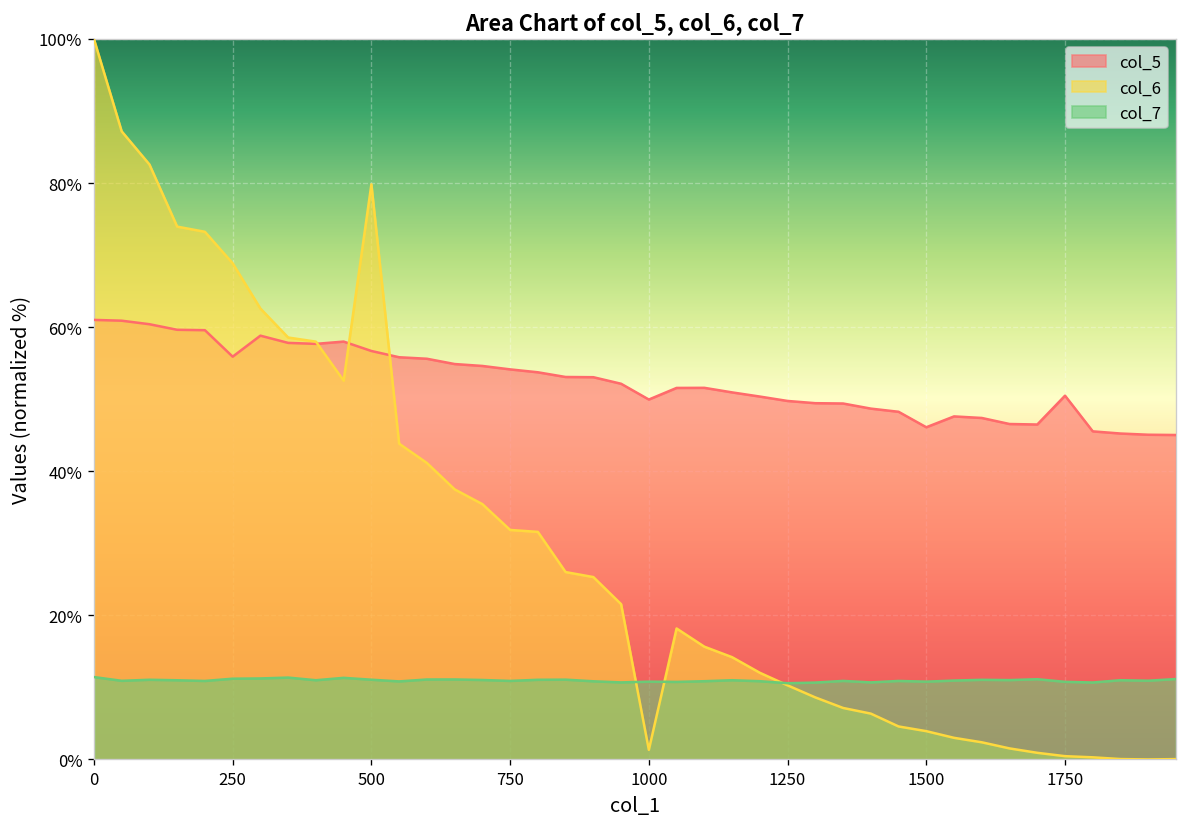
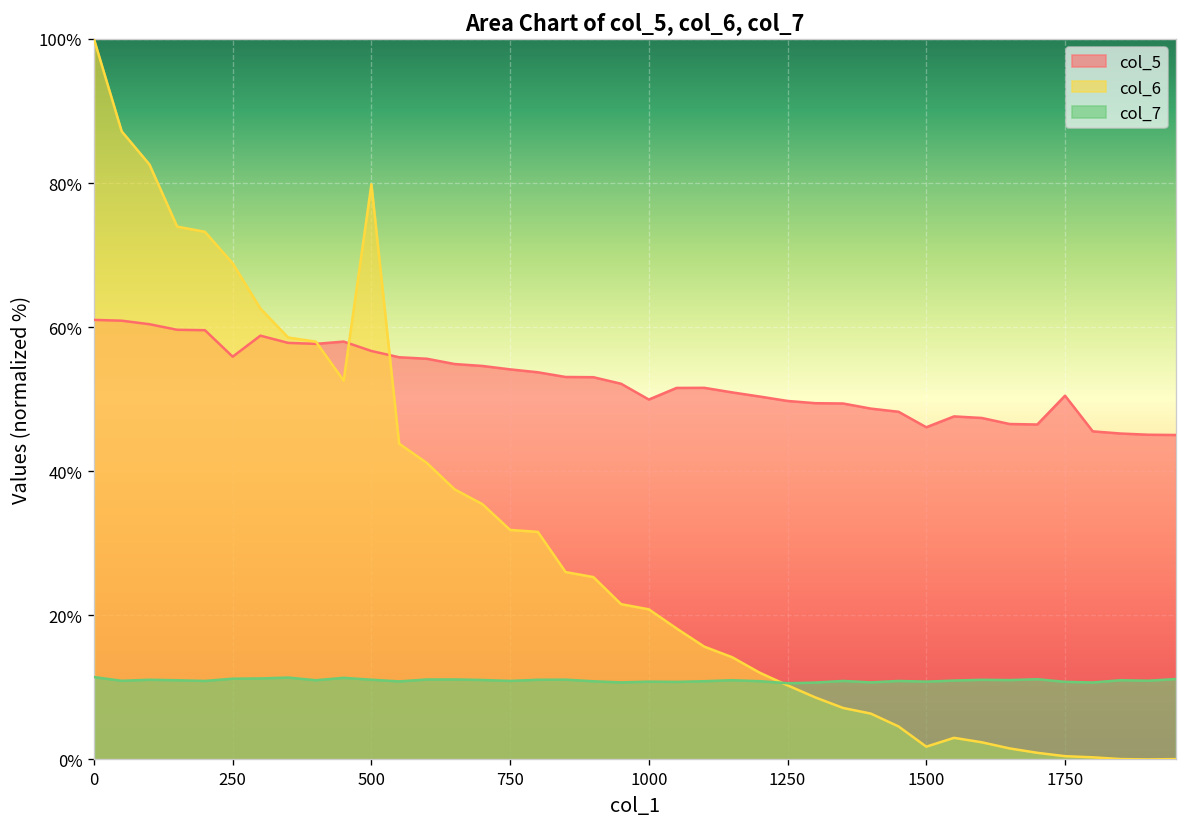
  {
    "col_5": {
      "0": "61%",
      "250": "56%",
      "500": "57%",
      "750": "54%",
      "1000": "50%",
      "1250": "50%",
      "1500": "46%",
      "1750": "50%"
    },
    "col_6": {
      "0": "100%",
      "250": "69%",
      "500": "80%",
      "750": "32%",
-     "1000": "1%",
-     "1500": "4%",
+     "1000": "21%",
+     "1500": "2%",
      "1750": "0%"
    },
    "col_7": {
      "0": "11%",
      "250": "11%",
      "500": "11%",
      "750": "11%",
      "1000": "11%",
      "1500": "11%",
      "1750": "11%"
    }
  }
